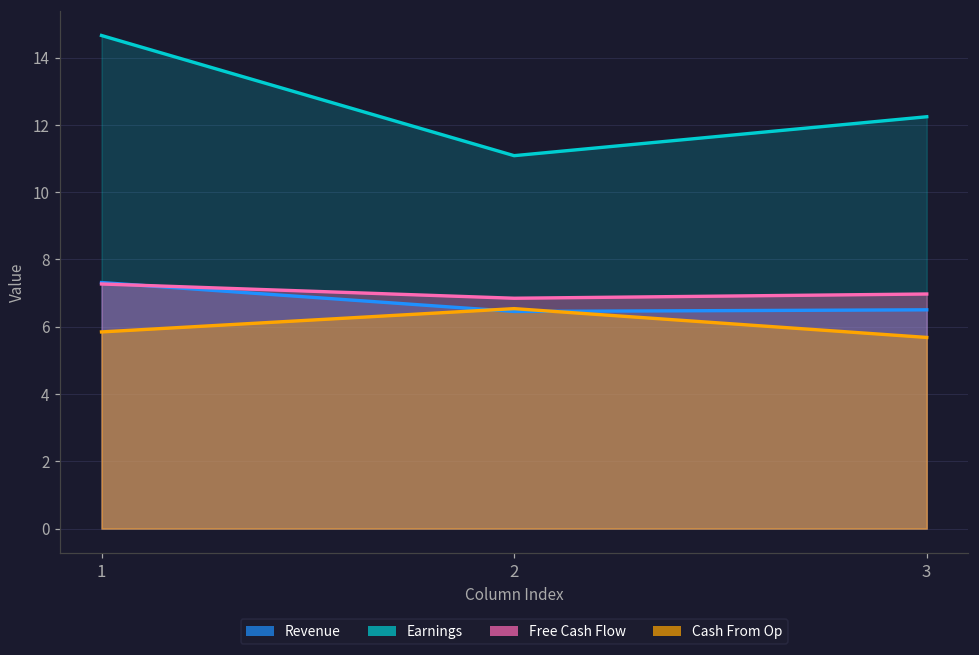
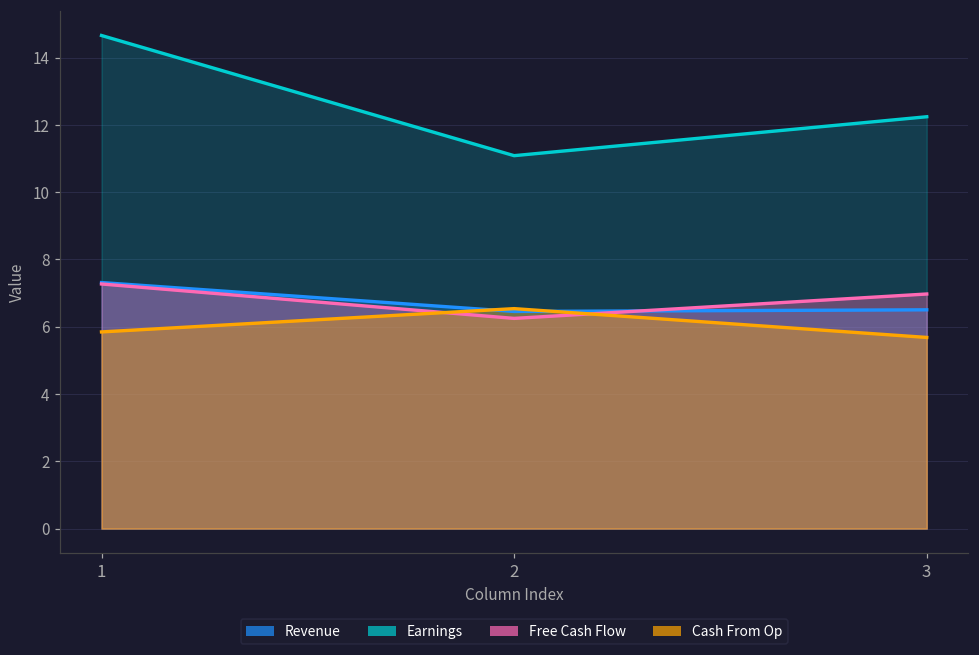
  {
    "Free Cash Flow": {
-     "2": 6.8,
+     "2": 6.2,
      "3": 7.0
    },
    "Cash From Op": {
      "1": 5.8,
      "2": 6.5,
      "3": 5.7
    }
  }
